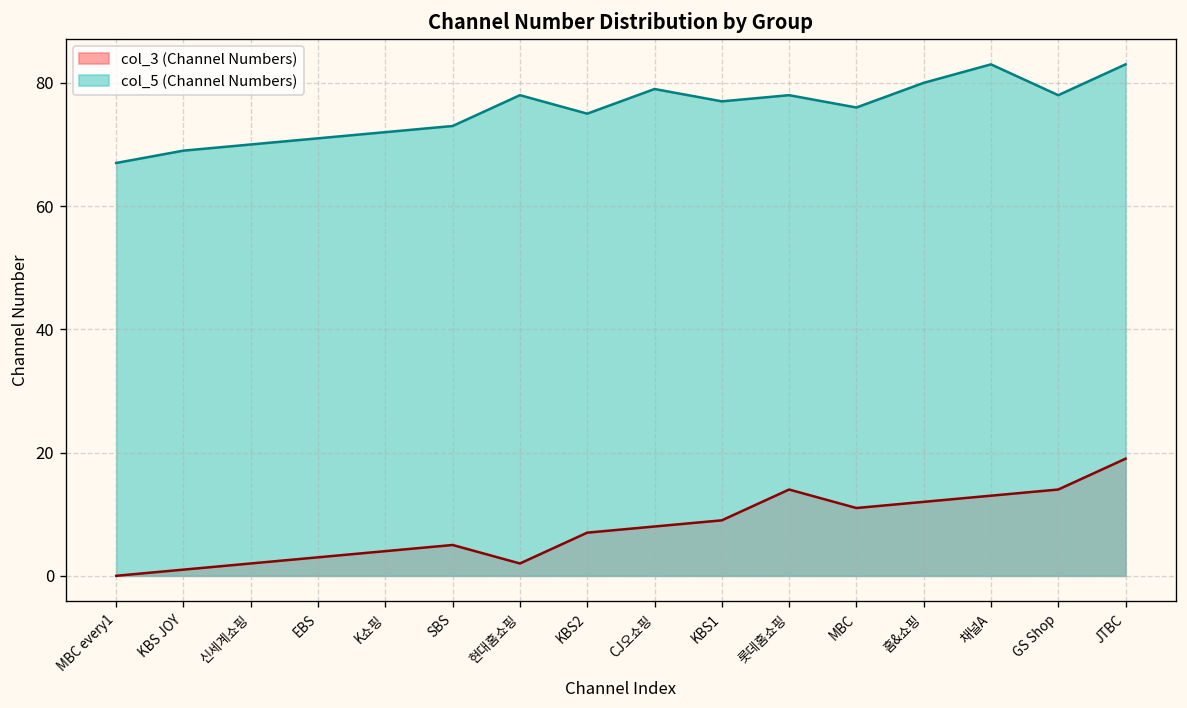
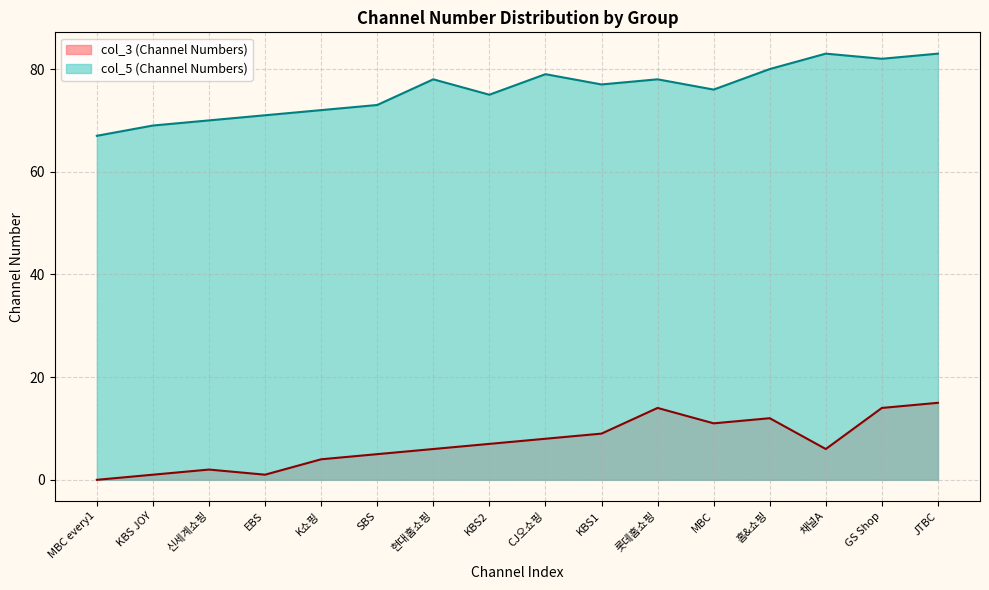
  {
    "col_3 (Channel Numbers)": {
      "MBC every1": 0,
      "KBS JOY": 1,
      "신세계쇼핑": 2,
-     "EBS": 3,
+     "EBS": 1,
      "K쇼핑": 4,
      "SBS": 5,
-     "현대홈쇼핑": 2,
+     "현대홈쇼핑": 6,
      "KBS2": 7,
      "CJ오쇼핑": 8,
      "KBS1": 9,
      "롯데홈쇼핑": 14,
      "MBC": 11,
      "홈&쇼핑": 12,
-     "채널A": 13,
+     "채널A": 6,
      "GS Shop": 14,
-     "JTBC": 19
+     "JTBC": 15
    },
    "col_5 (Channel Numbers)": {
      "MBC every1": 67,
      "KBS JOY": 69,
      "신세계쇼핑": 70,
      "EBS": 71,
      "K쇼핑": 72,
      "SBS": 73,
      "현대홈쇼핑": 78,
      "KBS2": 75,
      "CJ오쇼핑": 79,
      "KBS1": 77,
      "롯데홈쇼핑": 78,
      "MBC": 76,
      "홈&쇼핑": 80,
      "채널A": 83,
-     "GS Shop": 78,
+     "GS Shop": 82,
      "JTBC": 83
    }
  }
